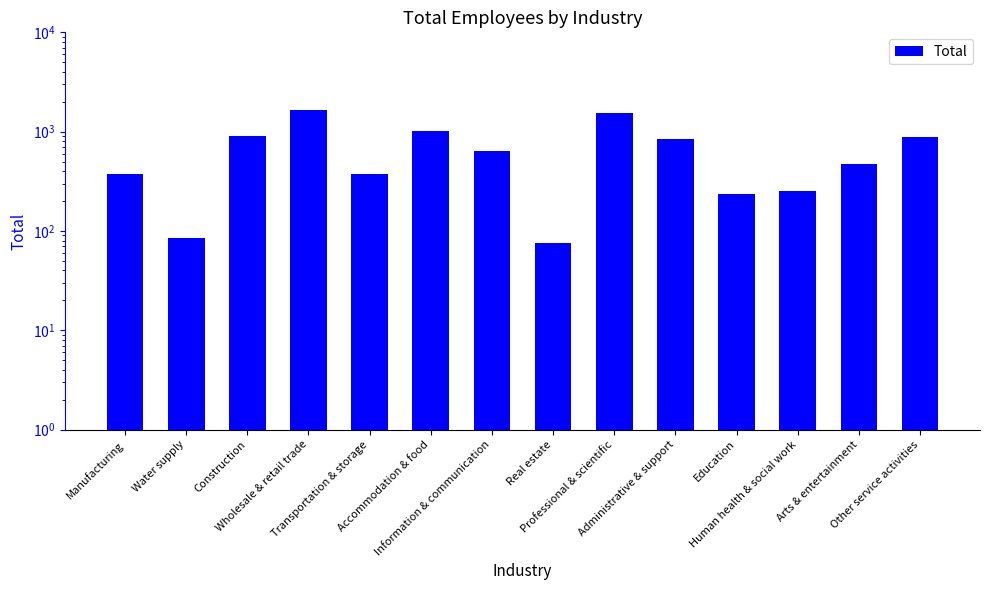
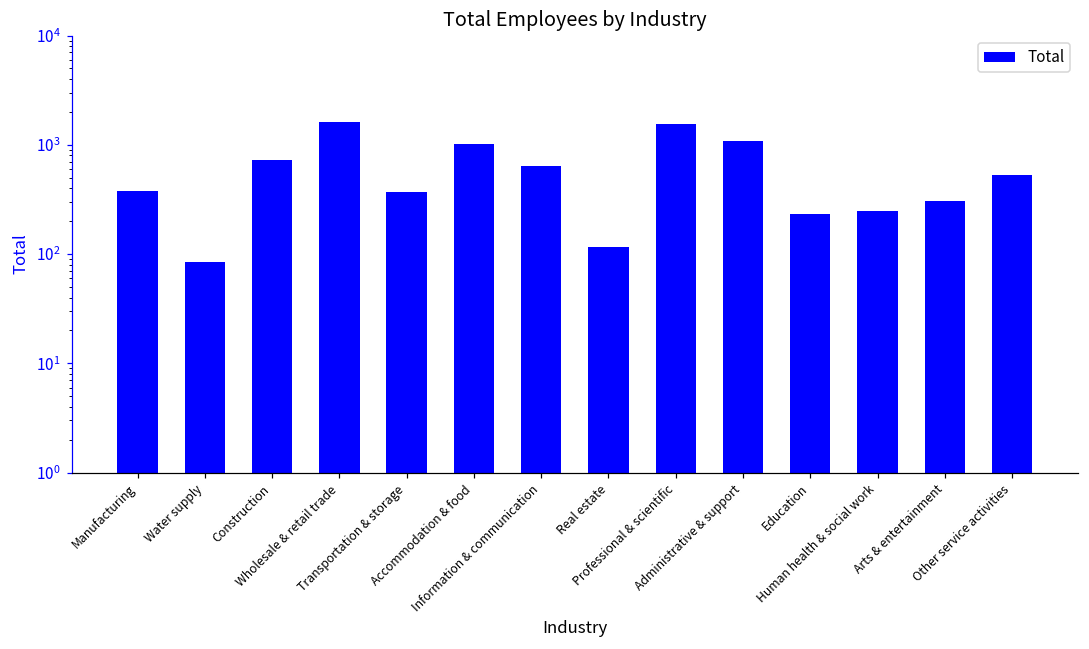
  {
    "Manufacturing": 370,
    "Water supply": 80,
-   "Construction": 900,
+   "Construction": 700,
    "Wholesale & retail trade": 1600,
    "Transportation & storage": 370,
    "Accommodation & food": 1000,
    "Information & communication": 600,
-   "Real estate": 80,
+   "Real estate": 120,
    "Professional & scientific": 1600,
-   "Administrative & support": 800,
+   "Administrative & support": 1100,
    "Education": 230,
    "Human health & social work": 250,
-   "Arts & entertainment": 500,
-   "Other service activities": 900
+   "Arts & entertainment": 310,
+   "Other service activities": 500
  }
